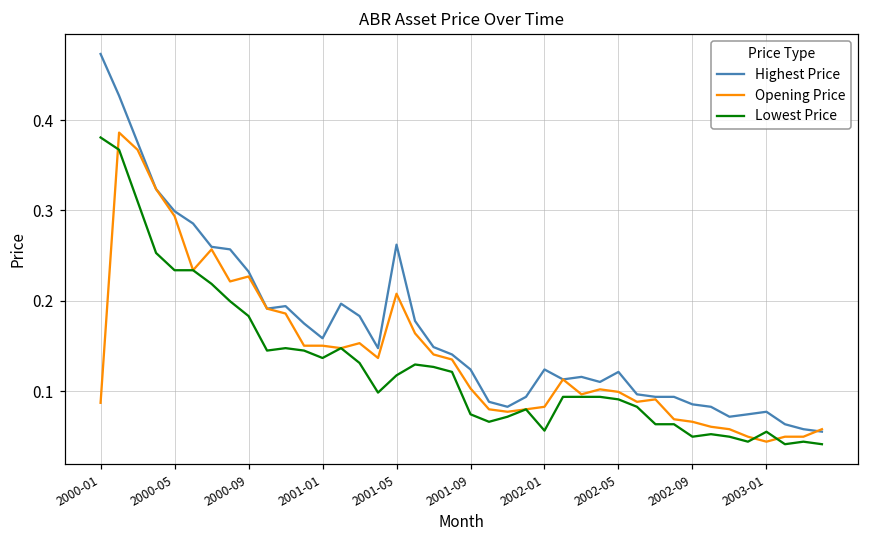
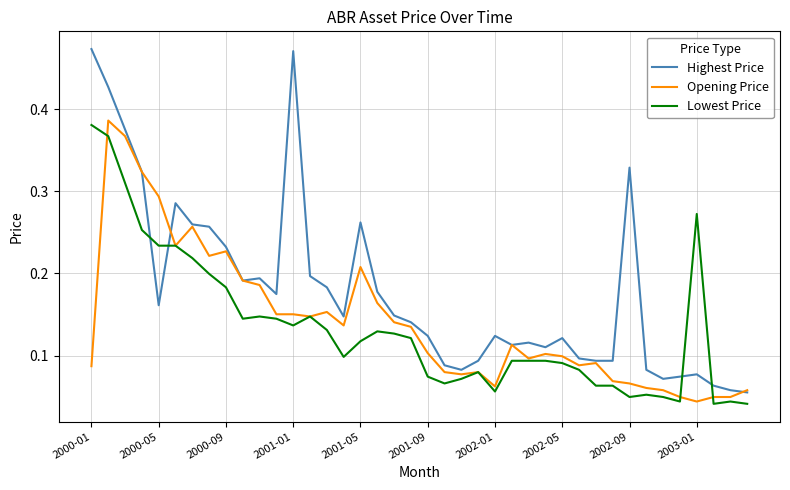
  {
    "Highest Price": {
      "2000-01": 0.47,
-     "2000-05": 0.30,
+     "2000-05": 0.16,
      "2000-09": 0.23,
-     "2001-01": 0.16,
+     "2001-01": 0.47,
      "2001-05": 0.26,
      "2001-09": 0.12,
      "2002-01": 0.12,
      "2002-05": 0.12,
-     "2002-09": 0.09,
+     "2002-09": 0.33,
      "2003-01": 0.08
    },
    "Opening Price": {
      "2000-01": 0.09,
      "2000-05": 0.29,
      "2000-09": 0.23,
      "2001-01": 0.15,
      "2001-05": 0.21,
      "2001-09": 0.10,
-     "2002-01": 0.08,
+     "2002-01": 0.06,
      "2002-05": 0.10,
      "2002-09": 0.07,
      "2003-01": 0.04
    },
    "Lowest Price": {
      "2000-01": 0.38,
      "2000-05": 0.23,
      "2000-09": 0.18,
      "2001-01": 0.14,
      "2001-05": 0.12,
      "2001-09": 0.07,
      "2002-01": 0.06,
      "2002-05": 0.09,
      "2002-09": 0.05,
-     "2003-01": 0.06
+     "2003-01": 0.27
    }
  }
